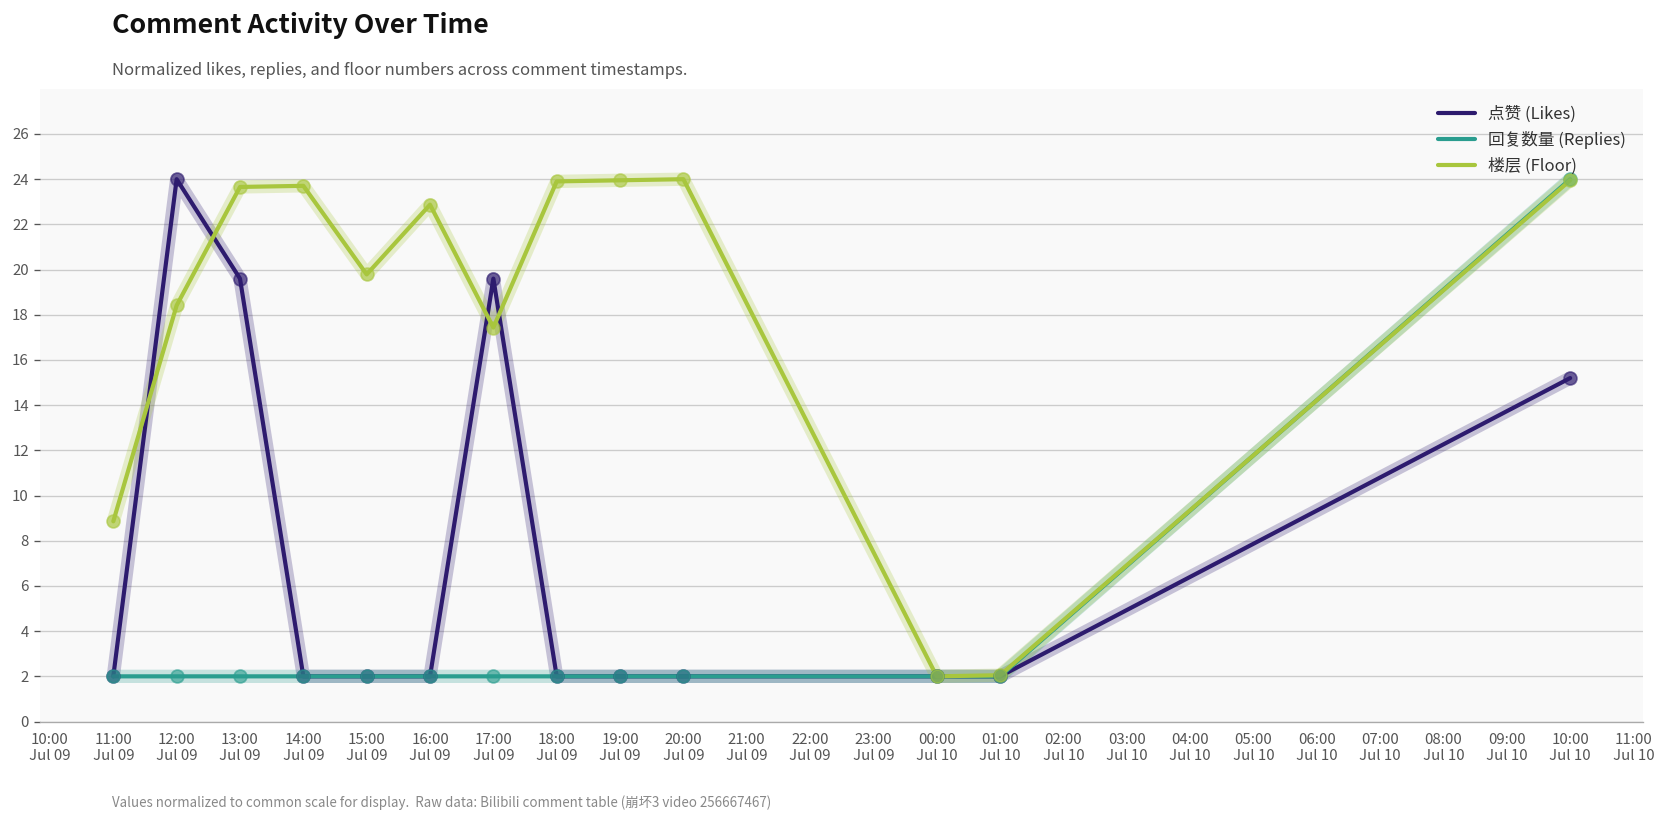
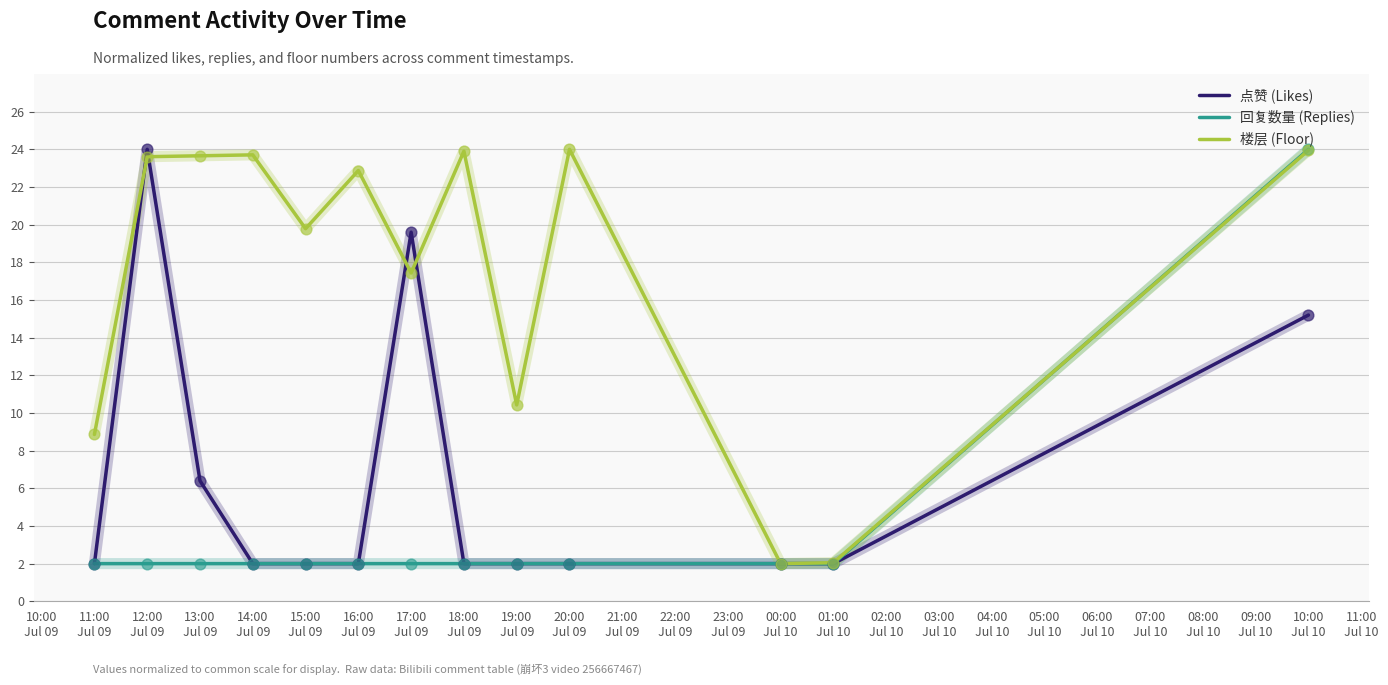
  {
    "点赞 (Likes)": {
      "12:00 Jul 09": 24.0,
-     "13:00 Jul 09": 19.6,
+     "13:00 Jul 09": 6.4,
      "17:00 Jul 09": 19.6,
      "10:00 Jul 10": 15.2
    },
    "回复数量 (Replies)": {
      "12:00 Jul 09": 2.0,
      "13:00 Jul 09": 2.0,
      "17:00 Jul 09": 2.0
    },
    "楼层 (Floor)": {
      "11:00 Jul 09": 8.9,
-     "12:00 Jul 09": 18.4,
+     "12:00 Jul 09": 23.6,
      "13:00 Jul 09": 23.7,
      "14:00 Jul 09": 23.7,
      "15:00 Jul 09": 19.8,
      "16:00 Jul 09": 22.9,
      "17:00 Jul 09": 17.4,
      "18:00 Jul 09": 23.9,
-     "19:00 Jul 09": 24.0,
+     "19:00 Jul 09": 10.4,
      "20:00 Jul 09": 24.0
    }
  }
